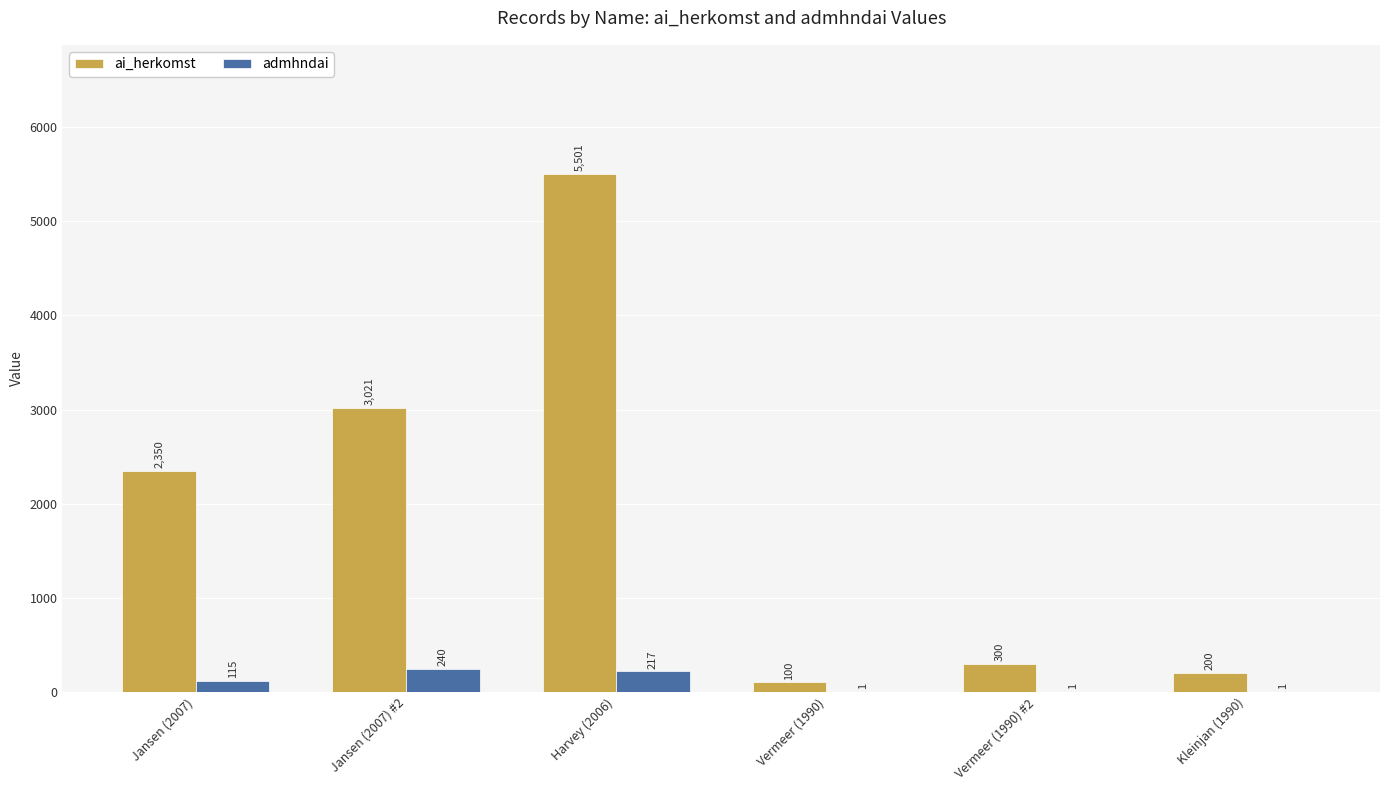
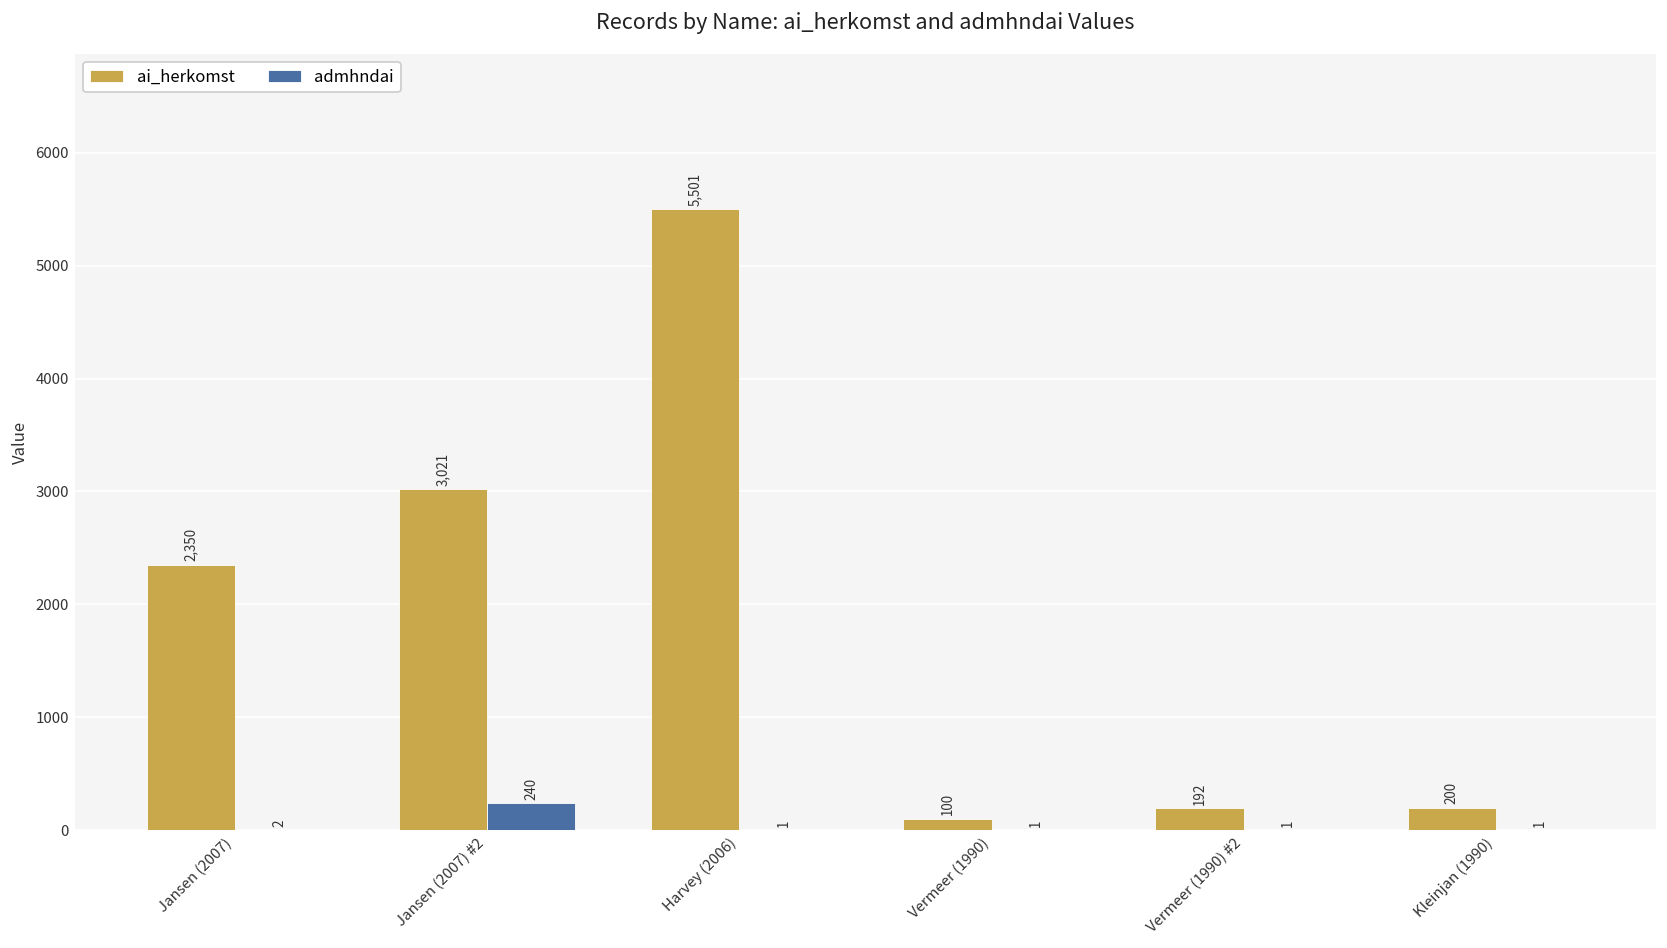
  {
    "ai_herkomst": {
      "Jansen (2007)": "2,350",
      "Jansen (2007) #2": "3,021",
      "Harvey (2006)": "5,501",
      "Vermeer (1990)": "100",
-     "Vermeer (1990) #2": "300",
+     "Vermeer (1990) #2": "192",
      "Kleinjan (1990)": "200"
    },
    "admhndai": {
-     "Jansen (2007)": "115",
+     "Jansen (2007)": "2",
      "Jansen (2007) #2": "240",
-     "Harvey (2006)": "217",
+     "Harvey (2006)": "1",
      "Vermeer (1990)": "1",
      "Vermeer (1990) #2": "1",
      "Kleinjan (1990)": "1"
    }
  }
